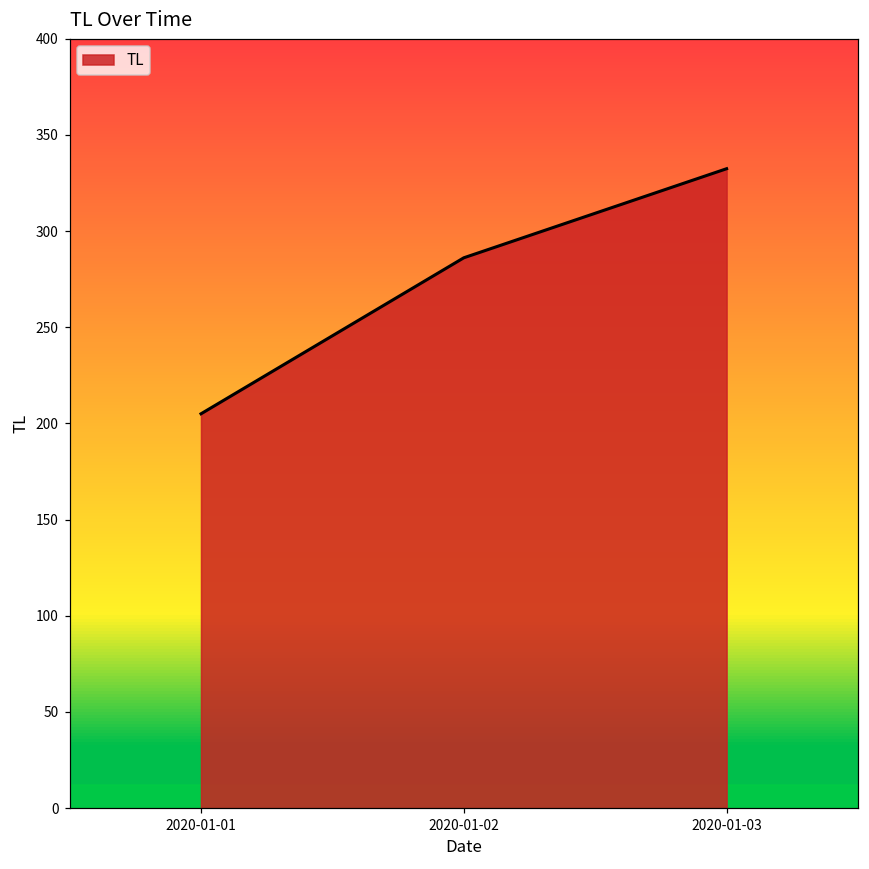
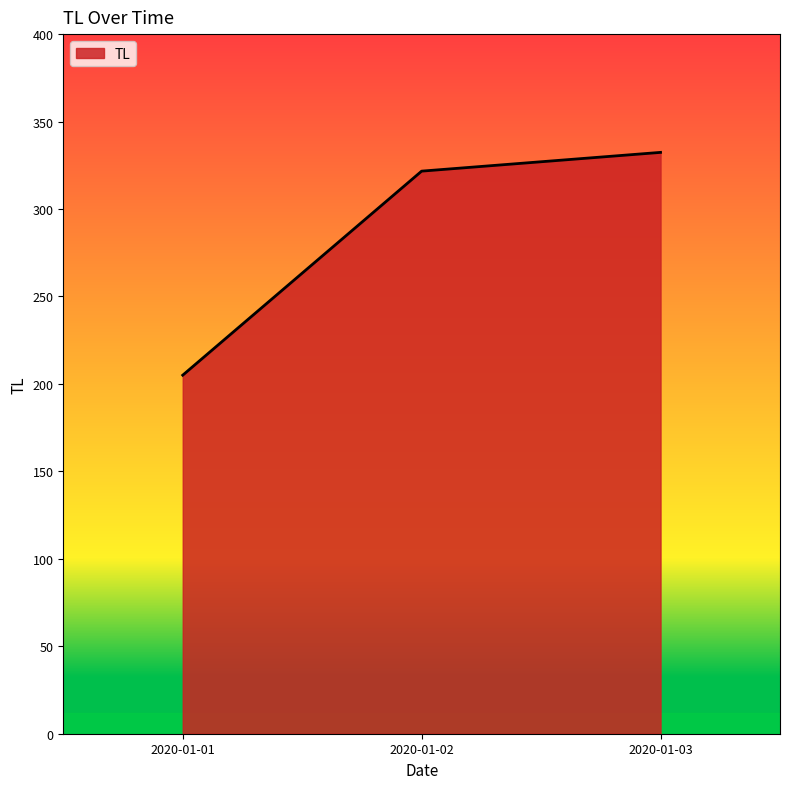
  {
    "2020-01-01": 205,
-   "2020-01-02": 286,
+   "2020-01-02": 322,
    "2020-01-03": 332
  }
